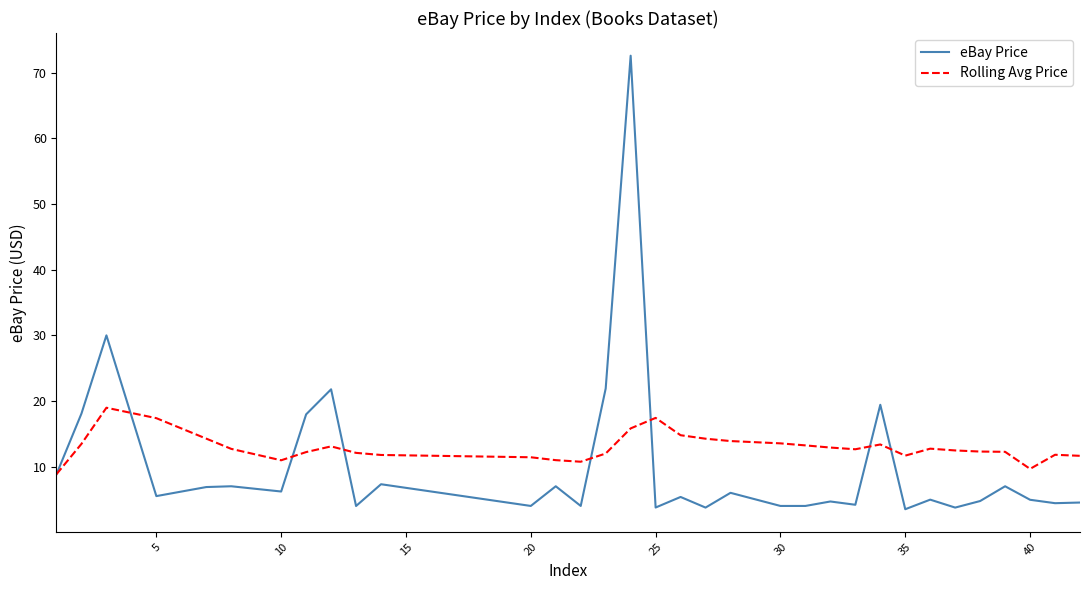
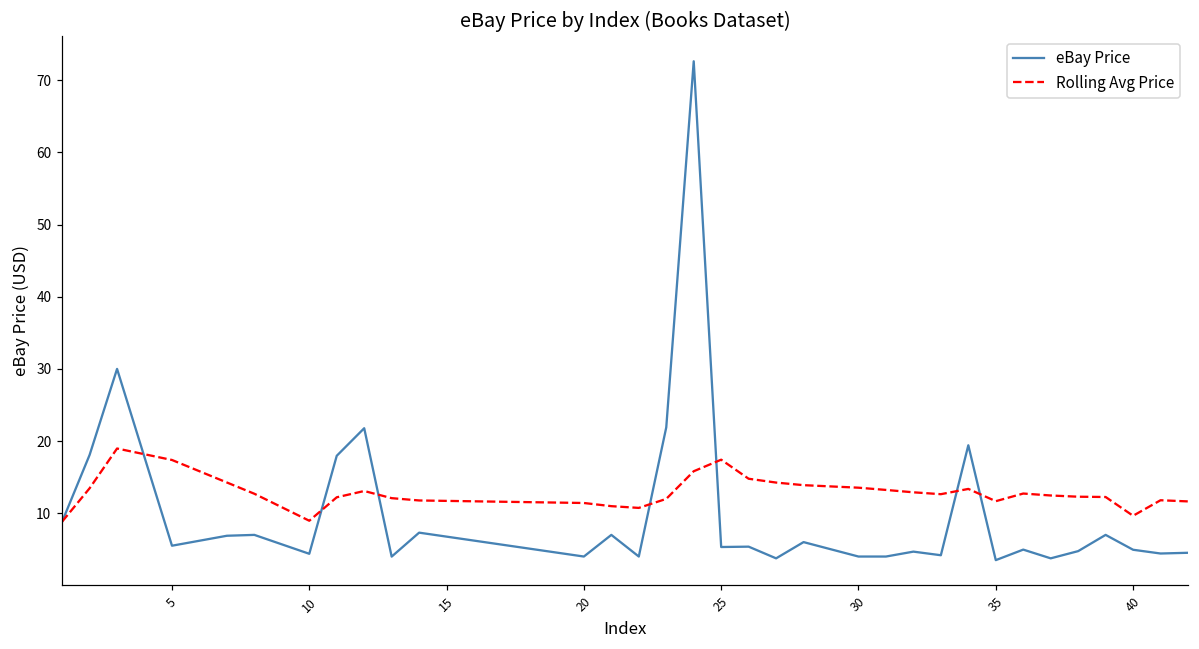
  {
    "eBay Price": {
      "5": 5,
-     "10": 6,
+     "10": 4,
      "20": 4,
-     "25": 4,
+     "25": 5,
      "30": 4,
      "35": 3,
      "40": 5
    },
    "Rolling Avg Price": {
      "5": 17,
-     "10": 11,
+     "10": 9,
      "20": 11,
      "25": 17,
      "30": 14,
      "35": 12,
      "40": 10
    }
  }
